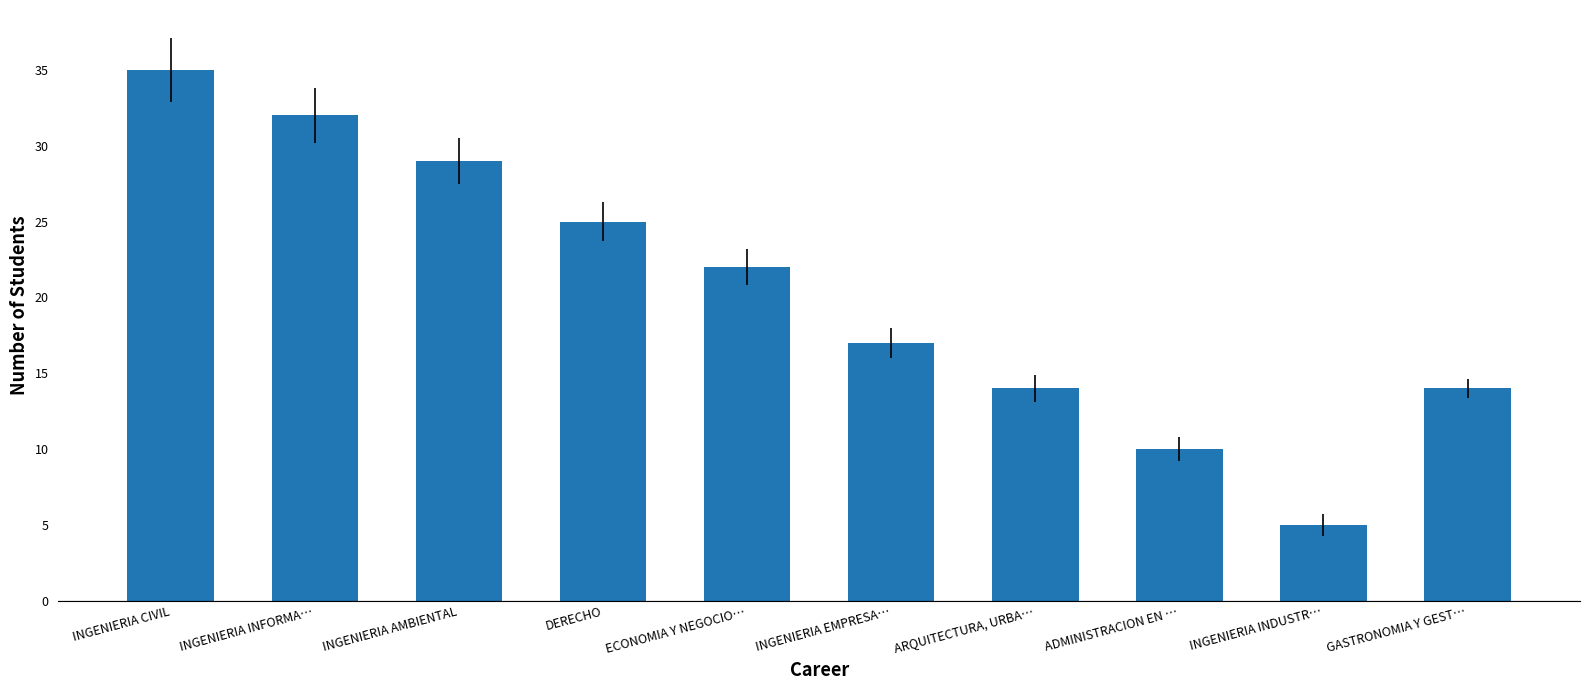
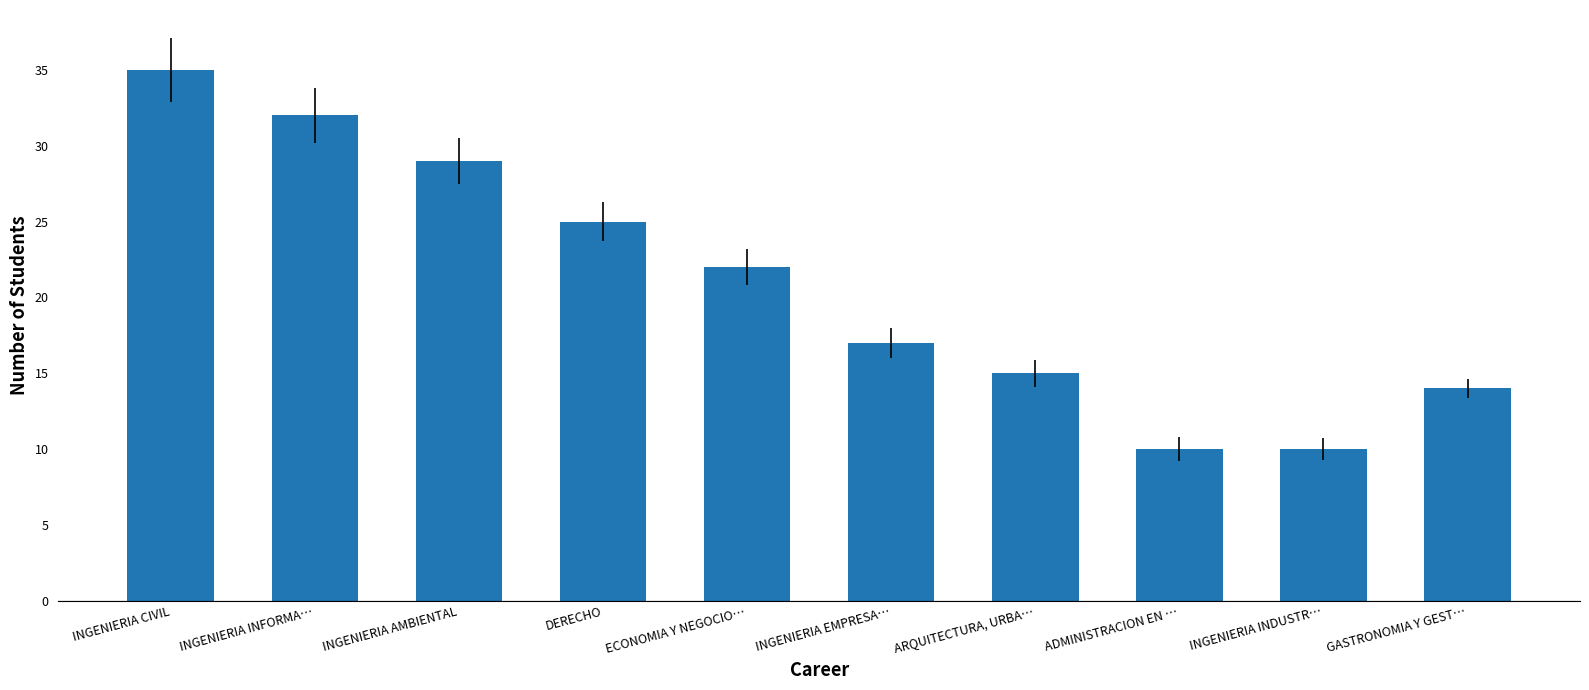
  {
    "INGENIERIA CIVIL": 35,
    "INGENIERIA INFORMA…": 32,
    "INGENIERIA AMBIENTAL": 29,
    "DERECHO": 25,
    "ECONOMIA Y NEGOCIO…": 22,
    "INGENIERIA EMPRESA…": 17,
-   "ARQUITECTURA, URBA…": 14,
+   "ARQUITECTURA, URBA…": 15,
    "ADMINISTRACION EN …": 10,
-   "INGENIERIA INDUSTR…": 5,
+   "INGENIERIA INDUSTR…": 10,
    "GASTRONOMIA Y GEST…": 14
  }
